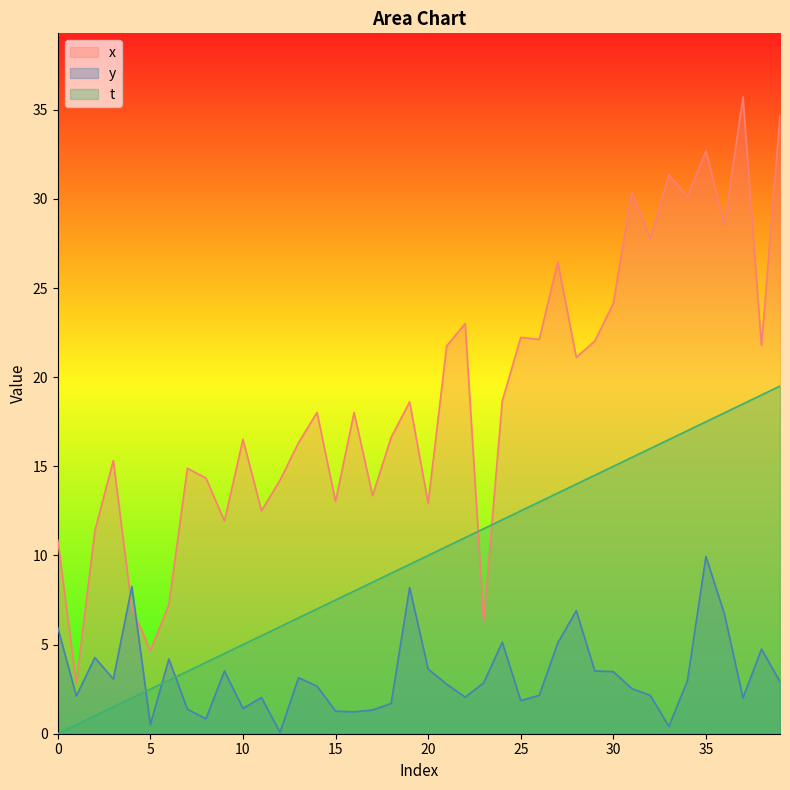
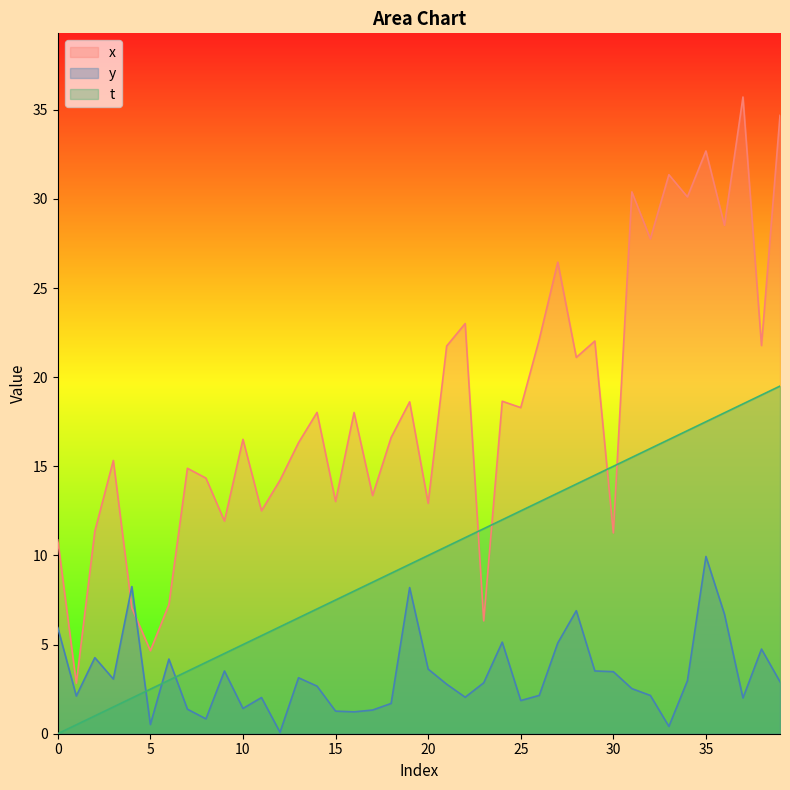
  {
    "x": {
      "0": 10.9,
      "5": 4.7,
      "10": 16.5,
      "15": 13.0,
      "20": 12.9,
-     "25": 22.2,
-     "30": 24.1,
+     "25": 18.3,
+     "30": 11.3,
      "35": 32.7
    }
  }
